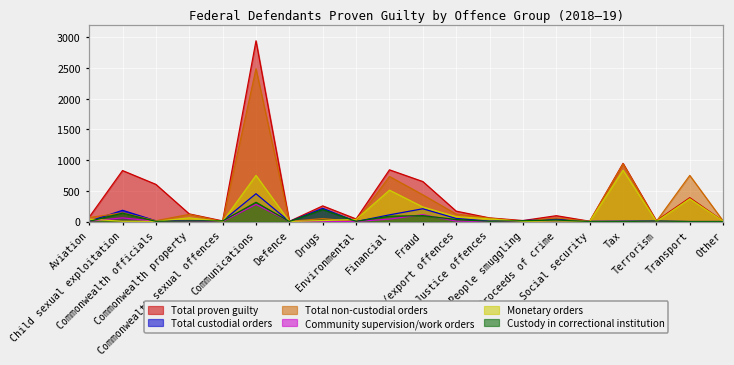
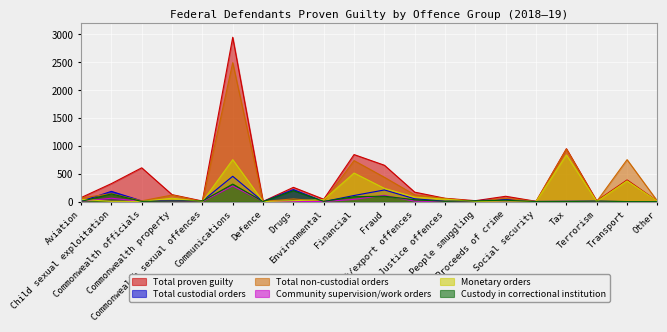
  {
    "Total proven guilty": {
-     "Child sexual exploitation": 800,
+     "Child sexual exploitation": 300,
      "Commonwealth officials": 600,
      "Communications": 2900,
      "Financial": 800,
      "Fraud": 700,
      "Import/export offences": 200
    },
    "Total custodial orders": {
      "Communications": 500
    },
    "Total non-custodial orders": {
      "Communications": 2500,
      "Financial": 700,
      "Fraud": 400,
      "Transport": 800
    },
    "Community supervision/work orders": {
      "Child sexual exploitation": 100,
      "Financial": 0
    },
    "Monetary orders": {
      "Child sexual exploitation": 0,
      "Communications": 800,
      "Financial": 500,
      "Tax": 800
    }
  }
